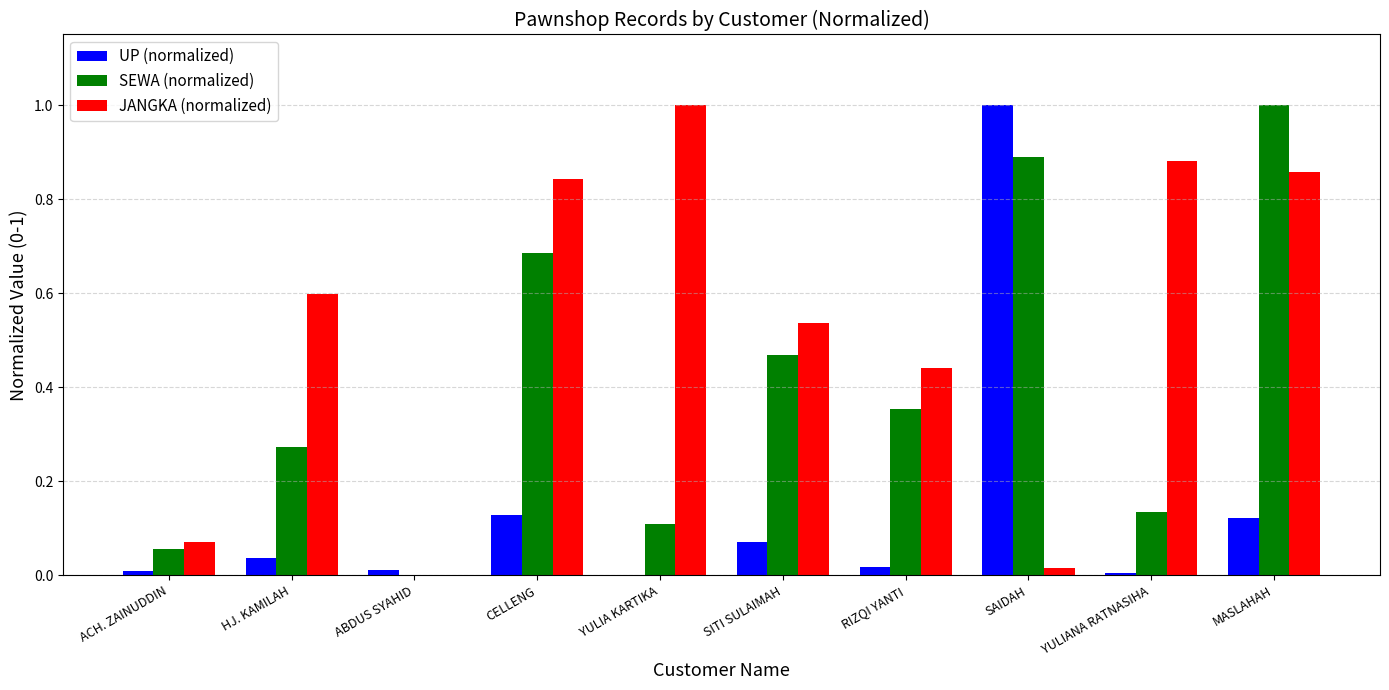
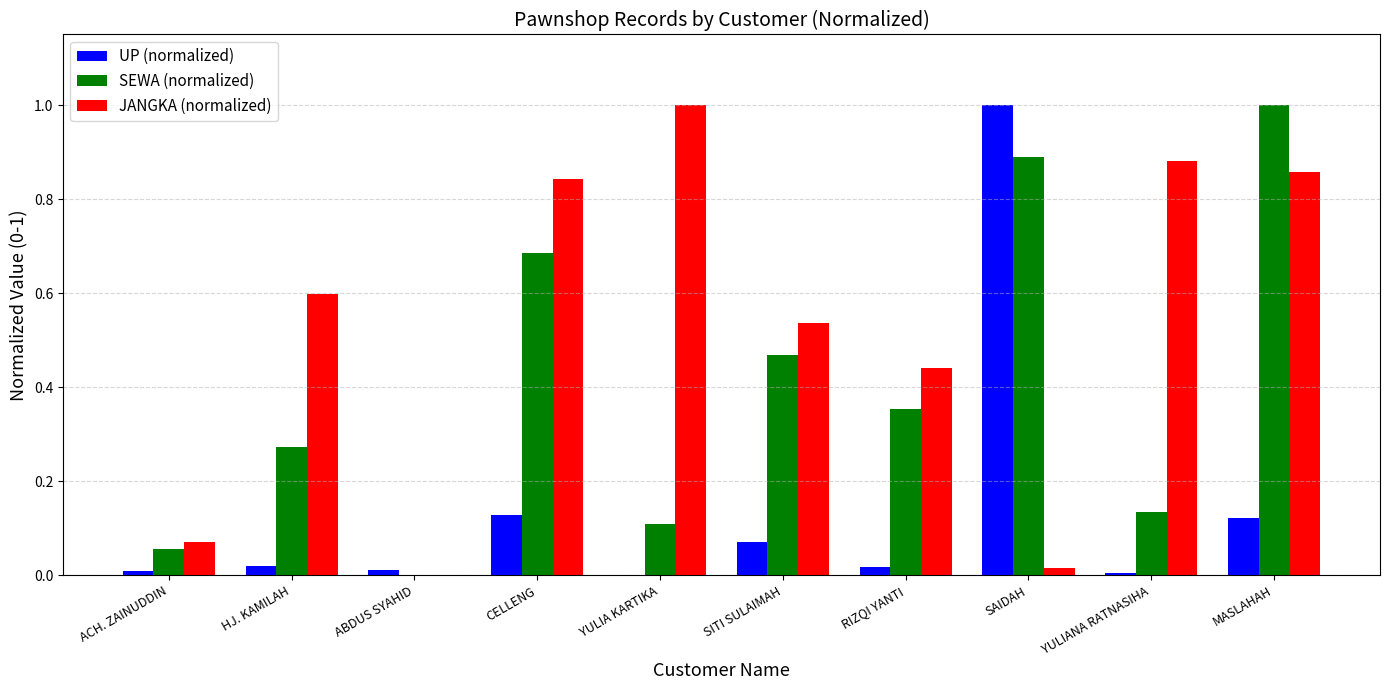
  {
    "UP (normalized)": {
      "ACH. ZAINUDDIN": 0.01,
-     "HJ. KAMILAH": 0.04,
+     "HJ. KAMILAH": 0.02,
      "ABDUS SYAHID": 0.01,
      "CELLENG": 0.13,
      "YULIA KARTIKA": 0.00,
      "SITI SULAIMAH": 0.07,
      "RIZQI YANTI": 0.02,
      "SAIDAH": 1.00,
      "MASLAHAH": 0.12
    },
    "SEWA (normalized)": {
      "ACH. ZAINUDDIN": 0.06,
      "HJ. KAMILAH": 0.27,
      "ABDUS SYAHID": 0.00,
      "CELLENG": 0.69,
      "YULIA KARTIKA": 0.11,
      "SITI SULAIMAH": 0.47,
      "RIZQI YANTI": 0.35,
      "SAIDAH": 0.89,
      "YULIANA RATNASIHA": 0.13,
      "MASLAHAH": 1.00
    },
    "JANGKA (normalized)": {
      "ACH. ZAINUDDIN": 0.07,
      "HJ. KAMILAH": 0.60,
      "ABDUS SYAHID": 0.00,
      "CELLENG": 0.84,
      "YULIA KARTIKA": 1.00,
      "SITI SULAIMAH": 0.54,
      "RIZQI YANTI": 0.44,
      "SAIDAH": 0.02,
      "YULIANA RATNASIHA": 0.88,
      "MASLAHAH": 0.86
    }
  }
